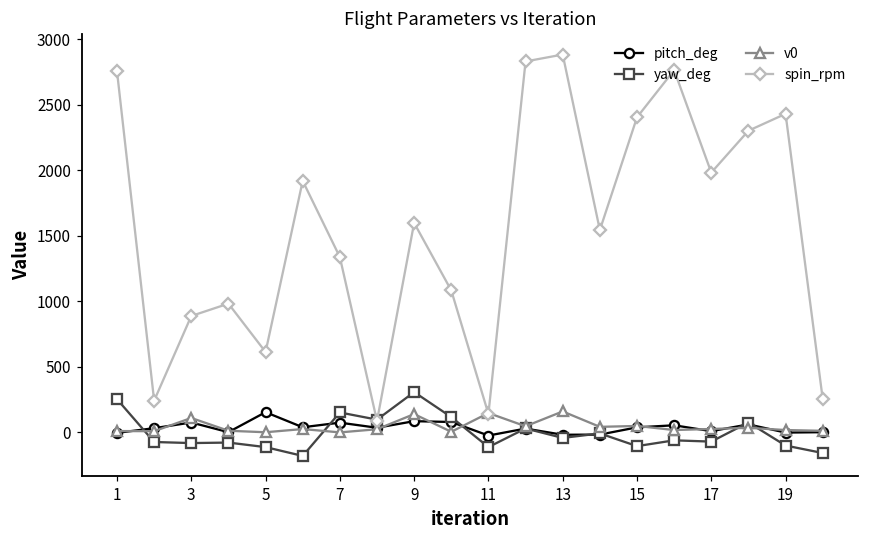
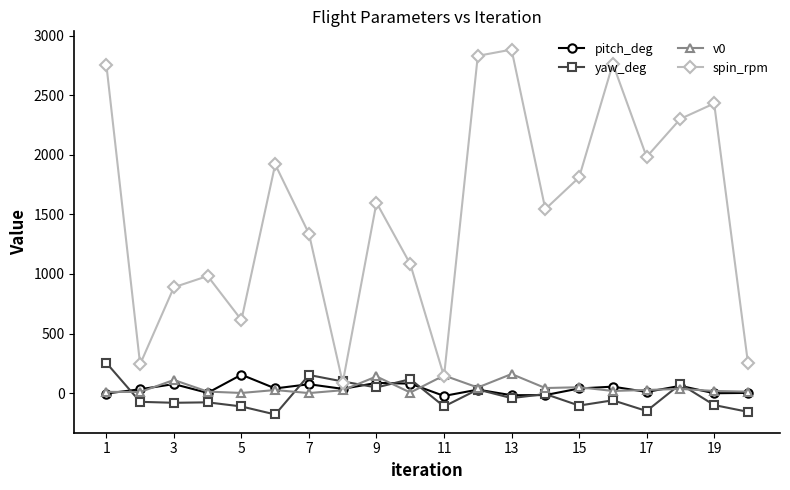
  {
    "pitch_deg": {
      "3": 80,
      "5": 150,
      "7": 70,
      "9": 90,
      "11": -20,
      "13": -20
    },
    "yaw_deg": {
      "1": 250,
      "3": -80,
      "5": -110,
      "7": 150,
-     "9": 310,
+     "9": 50,
      "11": -110,
      "13": -40,
      "15": -100,
-     "17": -70,
+     "17": -150,
      "19": -100
    },
    "v0": {
      "3": 110,
      "5": 0,
      "7": 0,
      "9": 140,
      "13": 160
    },
    "spin_rpm": {
      "1": 2760,
      "3": 890,
      "5": 610,
      "7": 1340,
      "9": 1600,
      "13": 2880,
-     "15": 2400,
+     "15": 1810,
      "17": 1980,
      "19": 2430
    }
  }
